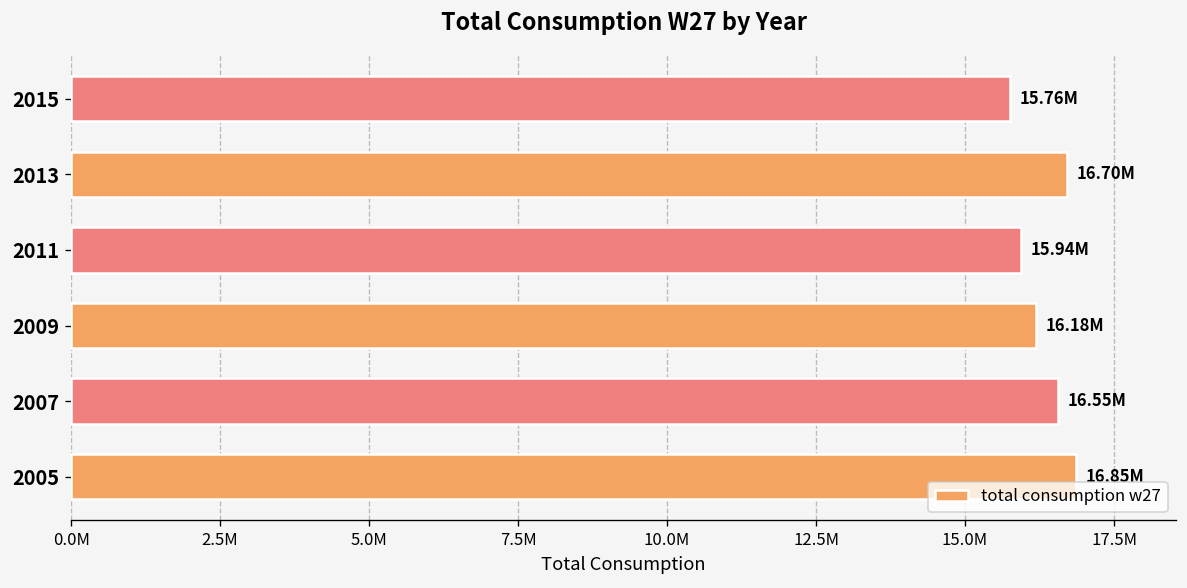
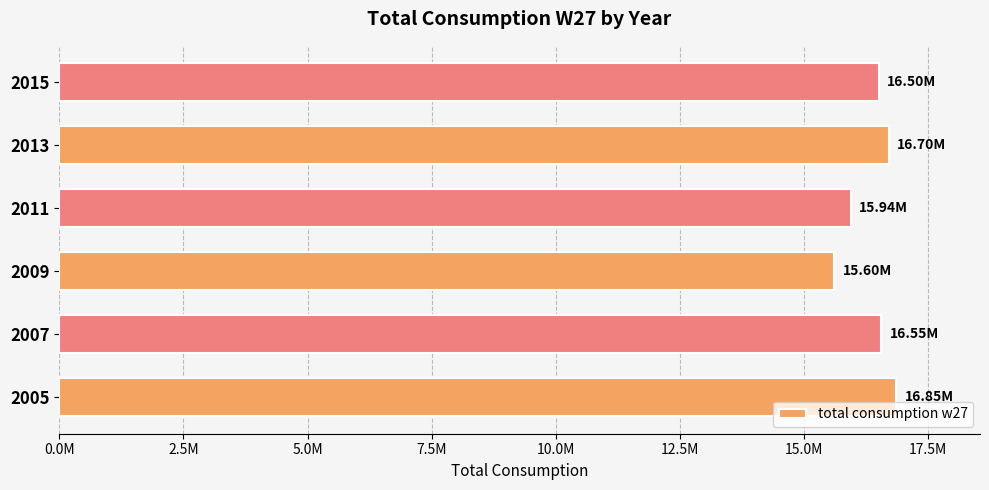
  {
-   "2015": "15.76M",
+   "2015": "16.50M",
    "2013": "16.70M",
    "2011": "15.94M",
-   "2009": "16.18M",
+   "2009": "15.60M",
    "2007": "16.55M"
  }
